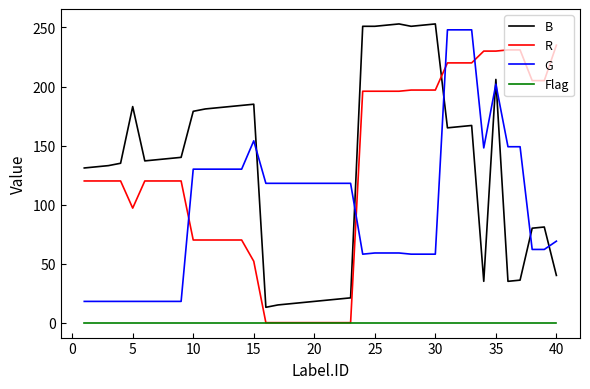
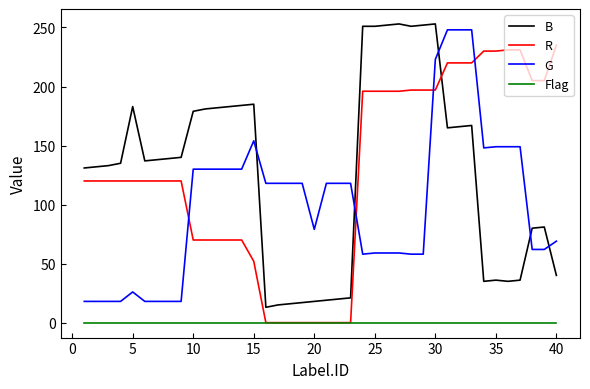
  {
    "B": {
      "5": 183,
      "10": 179,
      "15": 185,
      "20": 18,
      "25": 251,
      "30": 253,
-     "35": 206,
+     "35": 36,
      "40": 40
    },
    "R": {
-     "5": 97,
+     "5": 120,
      "10": 70,
      "15": 52,
      "25": 196,
      "30": 197,
      "35": 230
    },
    "G": {
-     "5": 18,
+     "5": 26,
      "10": 130,
      "15": 154,
-     "20": 118,
+     "20": 79,
      "25": 59,
-     "30": 58,
-     "35": 202,
+     "30": 223,
+     "35": 149,
      "40": 69
    },
    "Flag": {
      "5": 0,
      "10": 0,
      "15": 0,
      "25": 0,
      "30": 0,
      "35": 0,
      "40": 0
    }
  }
